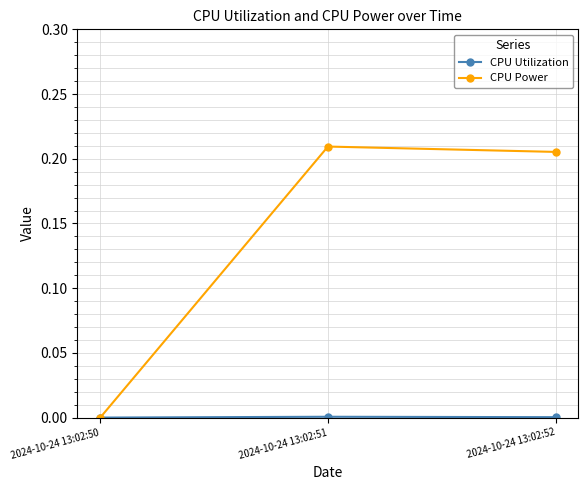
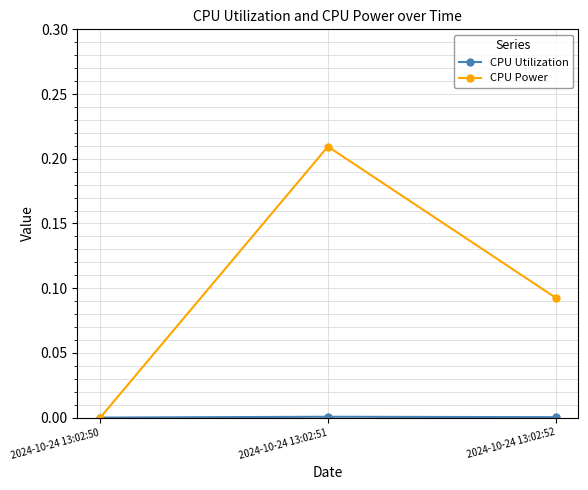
  {
    "CPU Utilization": {
      "2024-10-24 13:02:51": 0.001,
      "2024-10-24 13:02:52": 0.000
    },
    "CPU Power": {
      "2024-10-24 13:02:51": 0.209,
-     "2024-10-24 13:02:52": 0.205
+     "2024-10-24 13:02:52": 0.093
    }
  }
